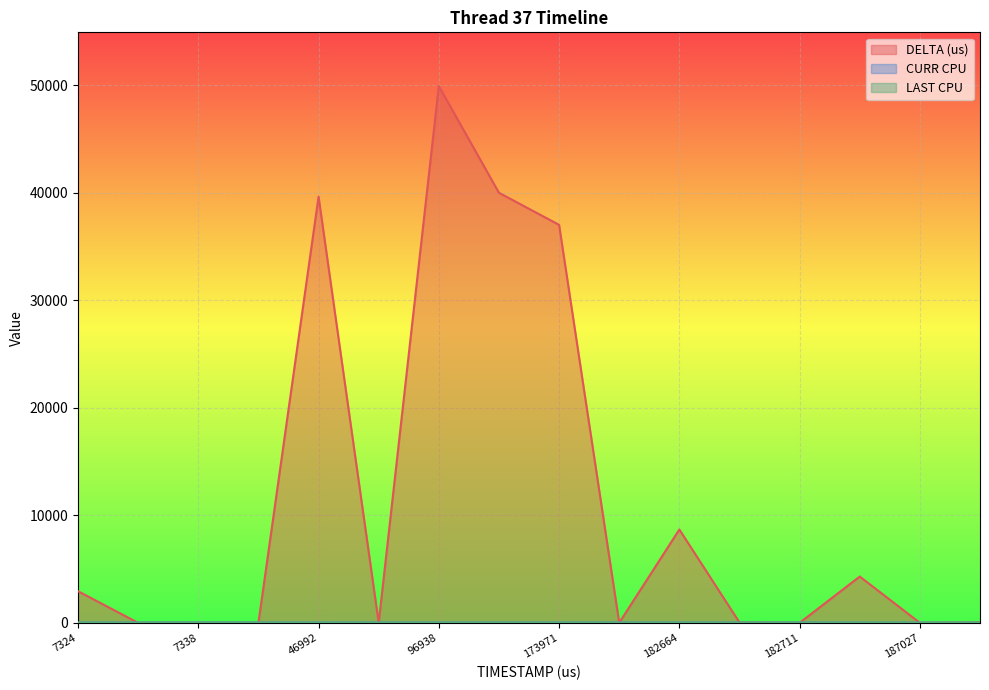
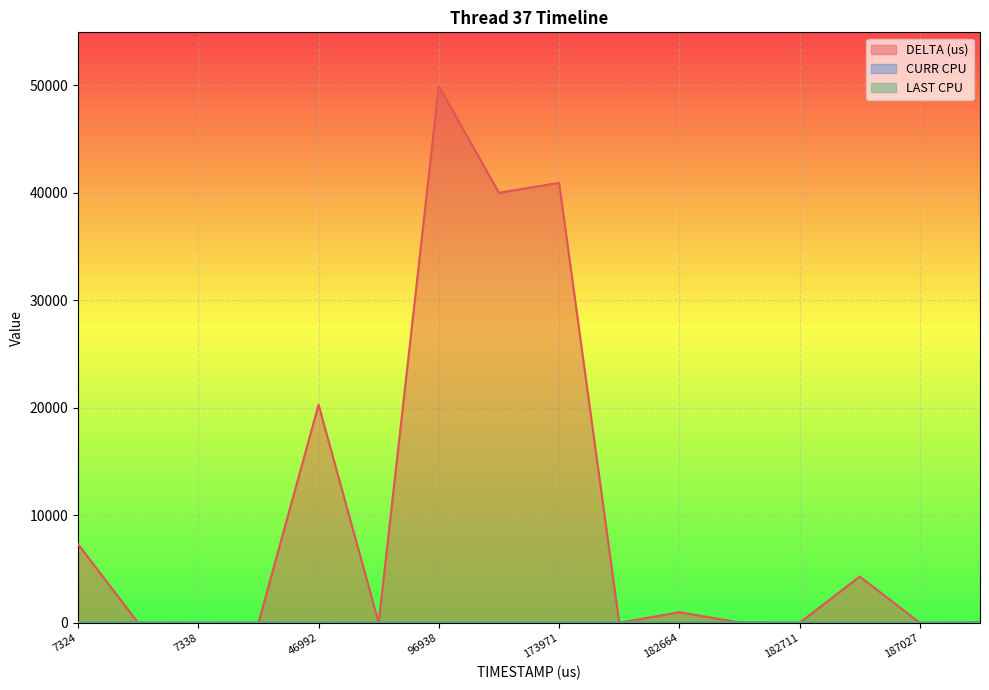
  {
    "DELTA (us)": {
-     "7324": 2900,
-     "46992": 39600,
+     "7324": 7300,
+     "46992": 20300,
      "96938": 49900,
-     "173971": 37000,
-     "182664": 8700
+     "173971": 40900,
+     "182664": 1000
    }
  }
